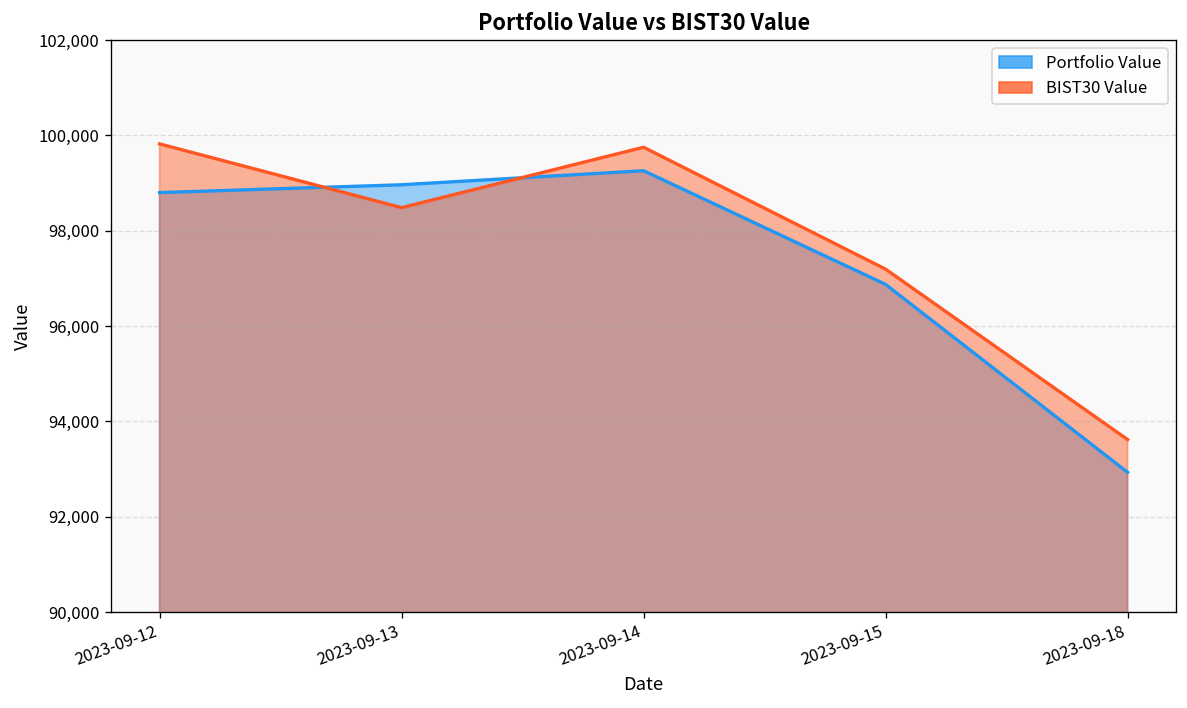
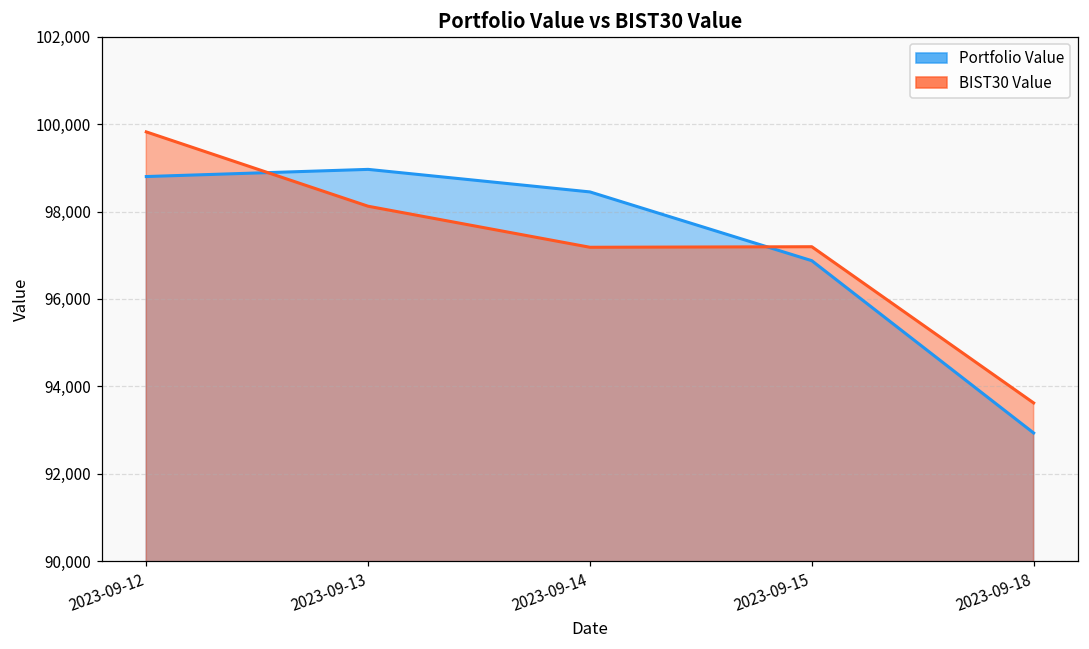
  {
    "Portfolio Value": {
      "2023-09-12": "98,800",
      "2023-09-13": "99,000",
-     "2023-09-14": "99,300",
+     "2023-09-14": "98,400",
      "2023-09-15": "96,900",
      "2023-09-18": "92,900"
    },
    "BIST30 Value": {
      "2023-09-12": "99,800",
-     "2023-09-13": "98,500",
-     "2023-09-14": "99,800",
+     "2023-09-13": "98,100",
+     "2023-09-14": "97,200",
      "2023-09-15": "97,200",
      "2023-09-18": "93,600"
    }
  }
